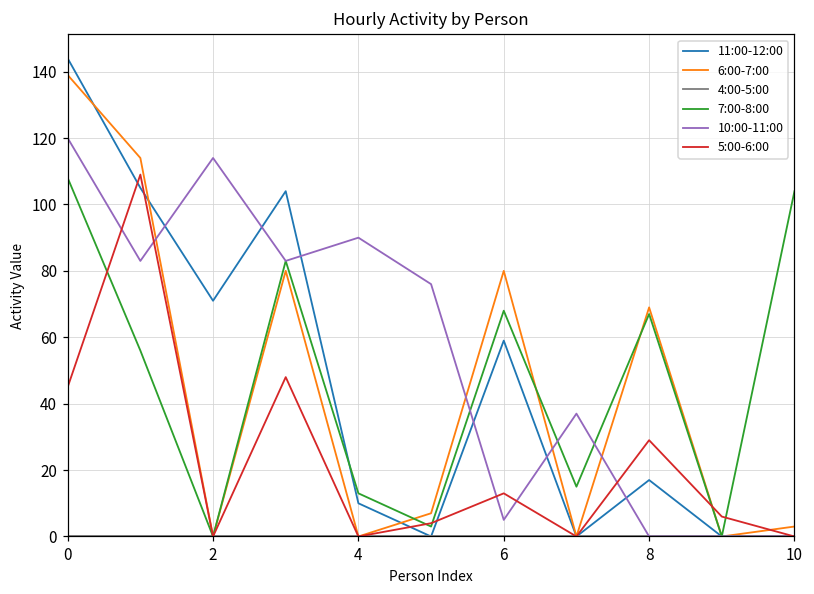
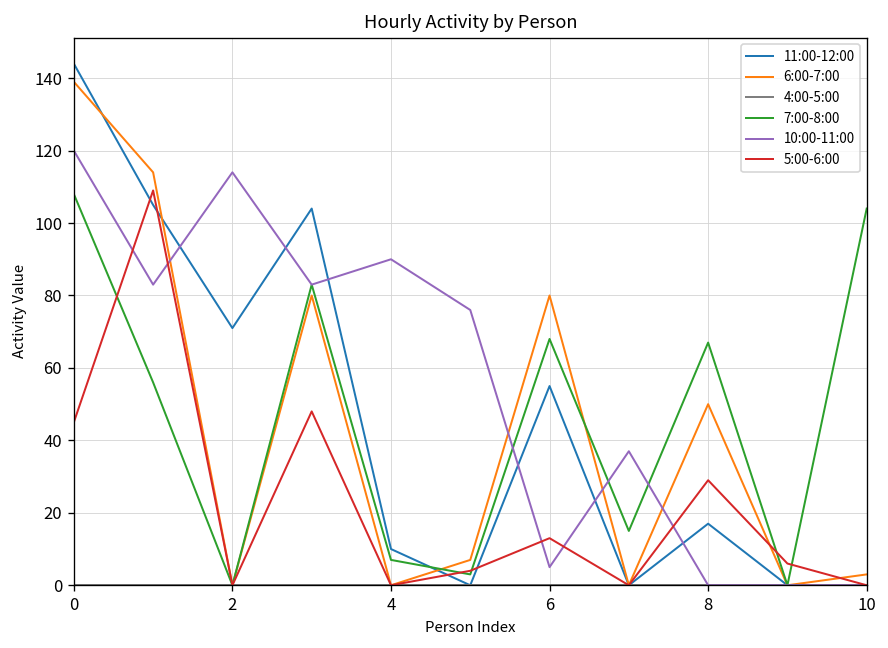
  {
    "11:00-12:00": {
      "0": 144,
      "2": 71,
      "4": 10,
-     "6": 59,
+     "6": 55,
      "8": 17
    },
    "6:00-7:00": {
      "0": 139,
      "6": 80,
-     "8": 69,
+     "8": 50,
      "10": 3
    },
    "4:00-5:00": {
      "0": 0,
      "6": 0
    },
    "7:00-8:00": {
      "0": 108,
-     "4": 13,
+     "4": 7,
      "6": 68,
      "8": 67,
      "10": 104
    },
    "10:00-11:00": {
      "0": 120,
      "2": 114,
      "4": 90,
      "6": 5
    },
    "5:00-6:00": {
      "0": 45,
      "6": 13,
      "8": 29
    }
  }
